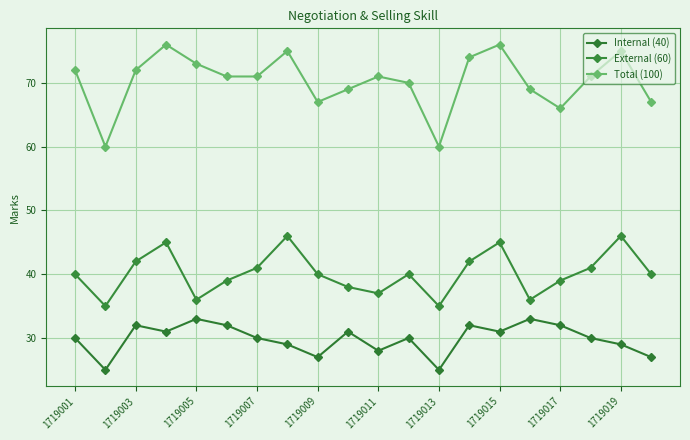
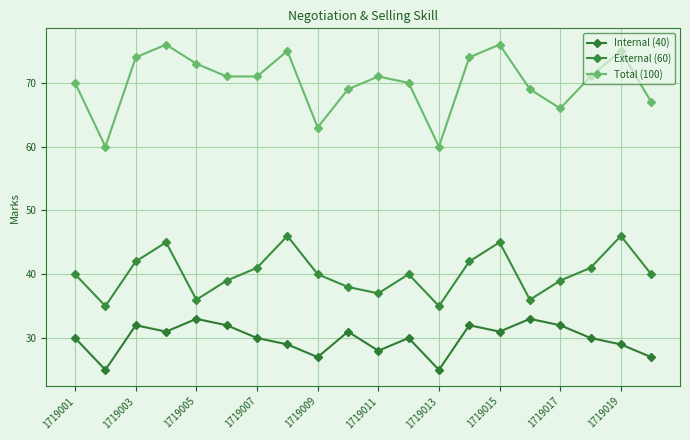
  {
    "Total (100)": {
-     "1719001": 72,
-     "1719003": 72,
+     "1719001": 70,
+     "1719003": 74,
      "1719005": 73,
      "1719007": 71,
-     "1719009": 67,
+     "1719009": 63,
      "1719011": 71,
      "1719013": 60,
      "1719015": 76,
      "1719017": 66
    }
  }
